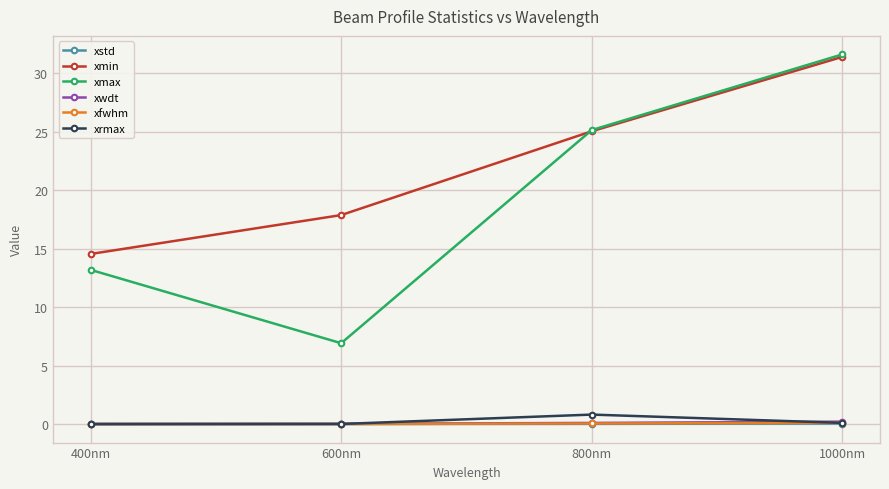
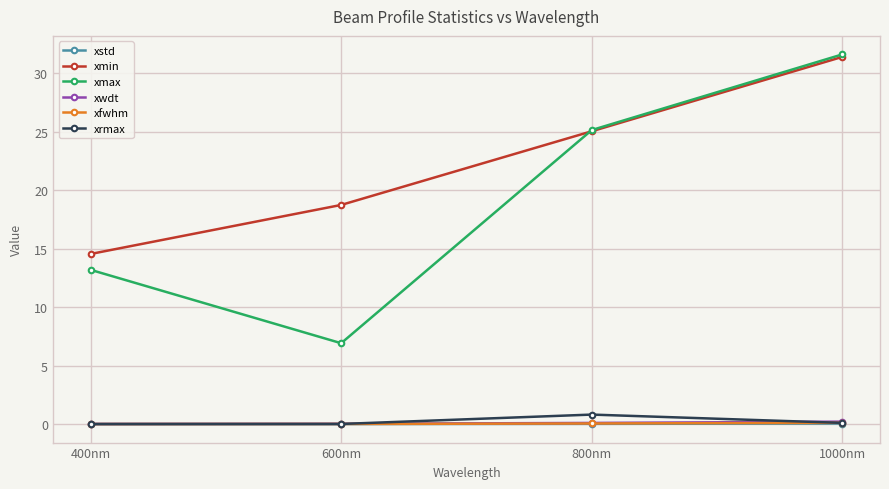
  {
    "xmin": {
      "400nm": 14.5,
-     "600nm": 17.9
+     "600nm": 18.7
    },
    "xmax": {
      "400nm": 13.2,
      "600nm": 6.9
    },
    "xrmax": {
      "800nm": 0.8
    }
  }
